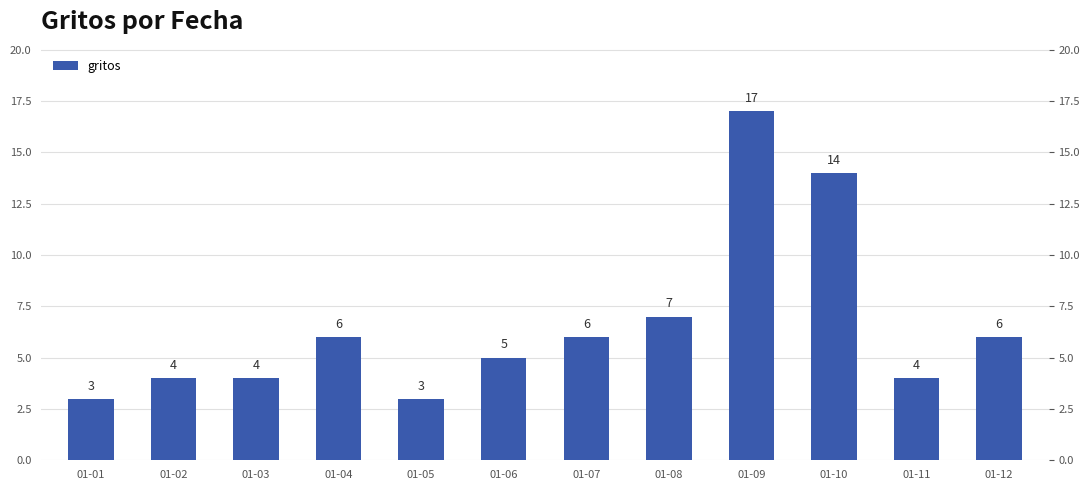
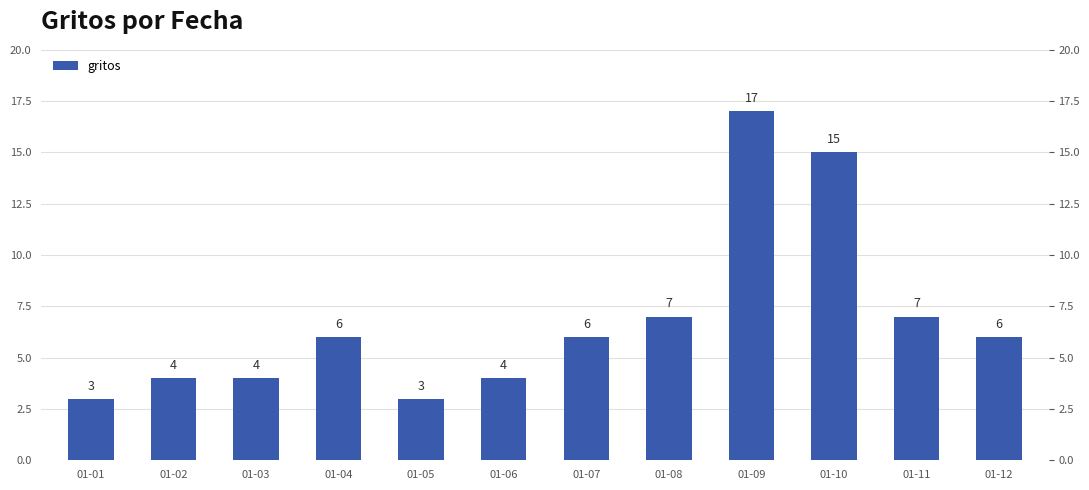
  {
    "01-01": 3,
    "01-02": 4,
    "01-03": 4,
    "01-04": 6,
    "01-05": 3,
-   "01-06": 5,
+   "01-06": 4,
    "01-07": 6,
    "01-08": 7,
    "01-09": 17,
-   "01-10": 14,
-   "01-11": 4,
+   "01-10": 15,
+   "01-11": 7,
    "01-12": 6
  }
